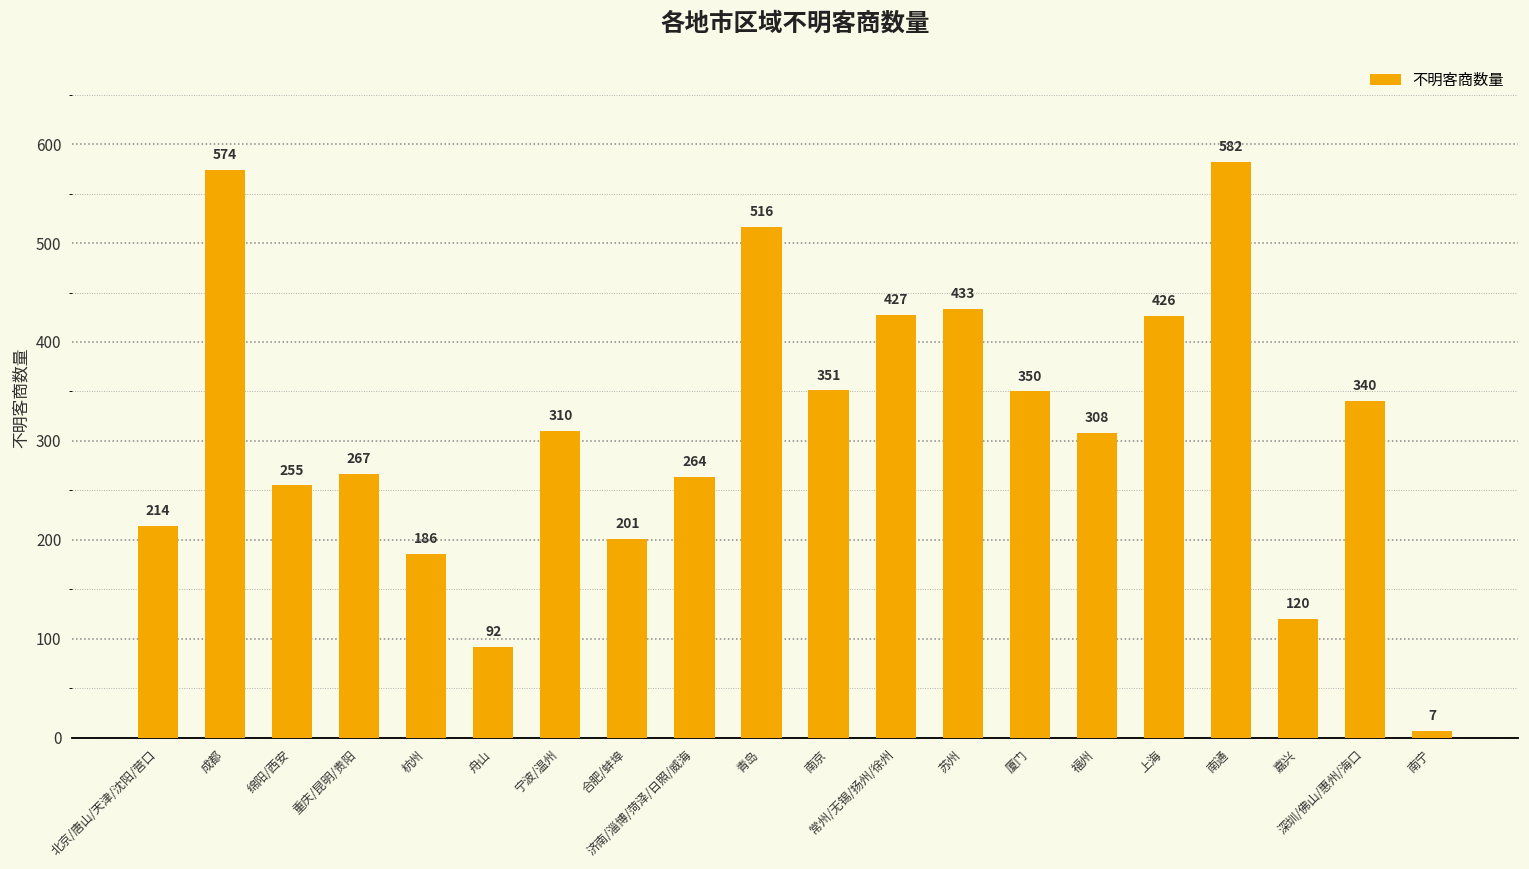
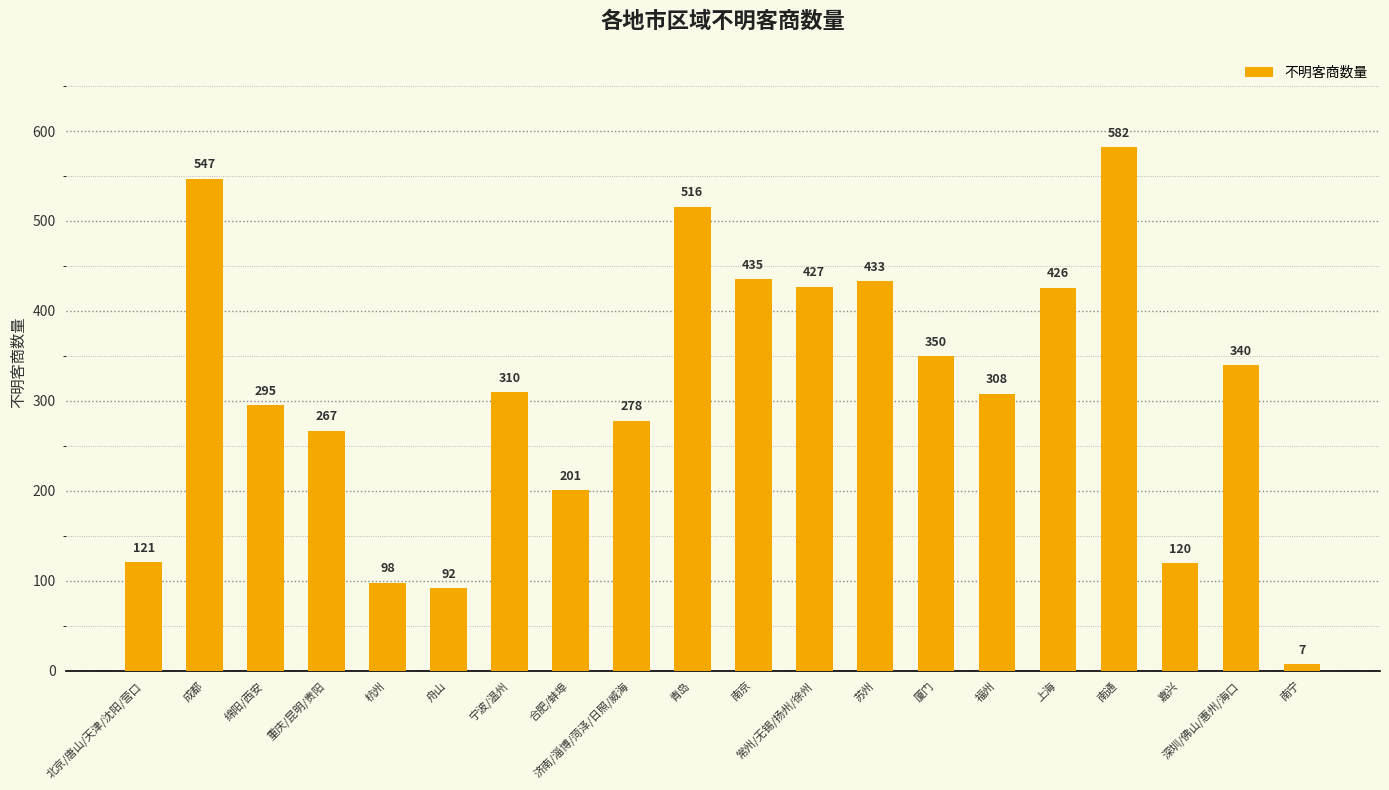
  {
-   "北京/唐山/天津/沈阳/营口": 214,
-   "成都": 574,
-   "绵阳/西安": 255,
+   "北京/唐山/天津/沈阳/营口": 121,
+   "成都": 547,
+   "绵阳/西安": 295,
    "重庆/昆明/贵阳": 267,
-   "杭州": 186,
+   "杭州": 98,
    "舟山": 92,
    "宁波/温州": 310,
    "合肥/蚌埠": 201,
-   "济南/淄博/菏泽/日照/威海": 264,
+   "济南/淄博/菏泽/日照/威海": 278,
    "青岛": 516,
-   "南京": 351,
+   "南京": 435,
    "常州/无锡/扬州/徐州": 427,
    "苏州": 433,
    "厦门": 350,
    "福州": 308,
    "上海": 426,
    "南通": 582,
    "嘉兴": 120,
    "深圳/佛山/惠州/海口": 340,
    "南宁": 7
  }
